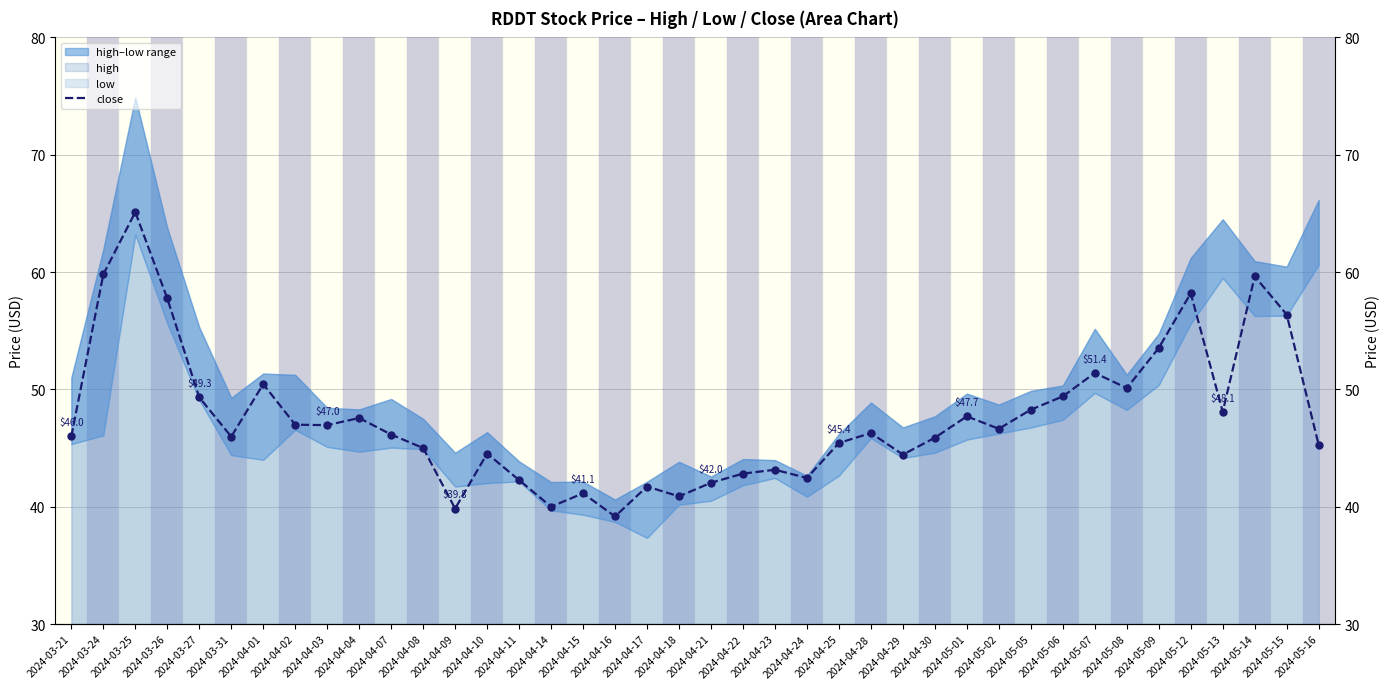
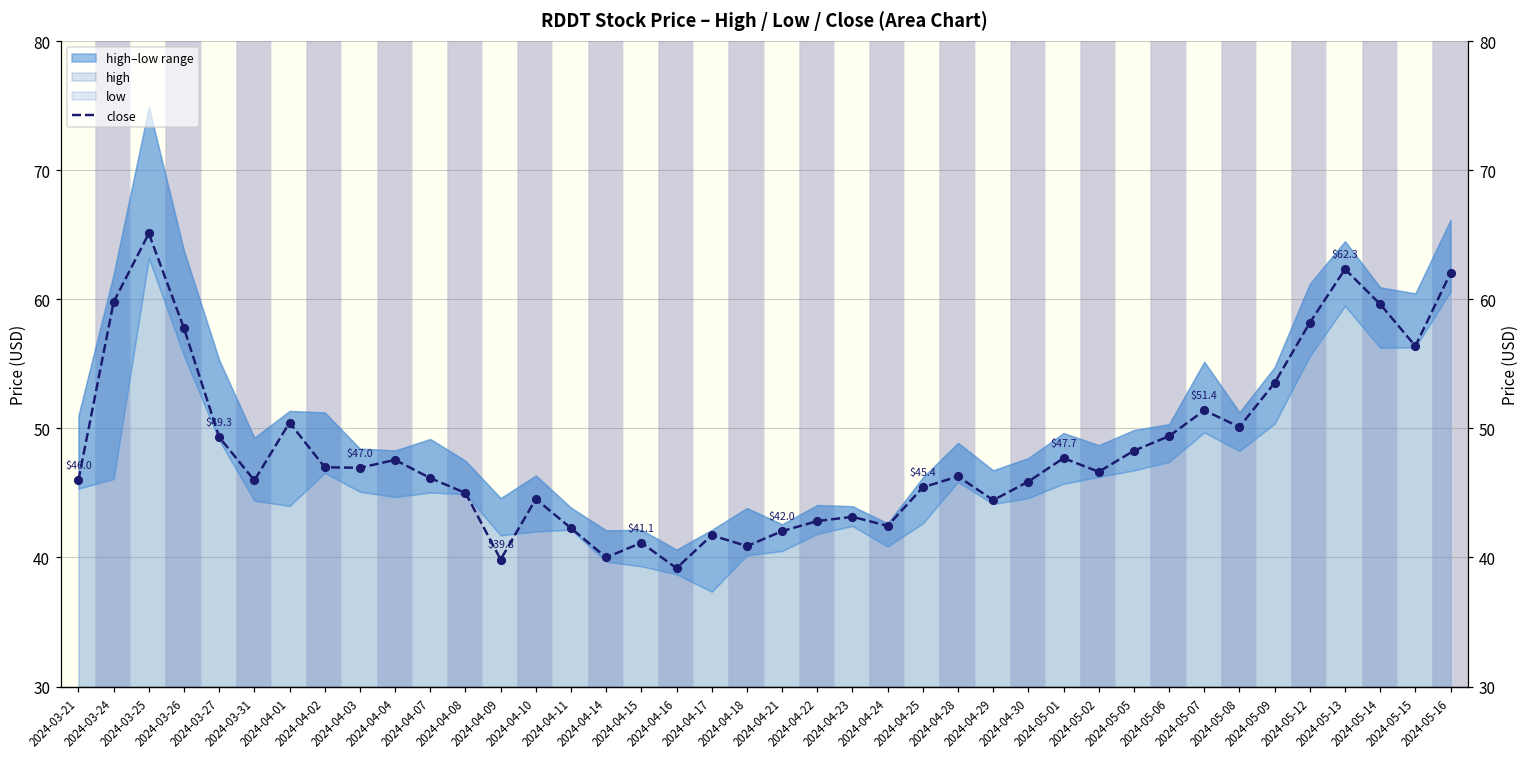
  {
    "close": {
      "2024-03-21": "$46.0",
      "2024-04-03": "$47.0",
      "2024-04-09": "$39.8",
      "2024-04-15": "$41.1",
      "2024-04-21": "$42.0",
      "2024-04-25": "$45.4",
      "2024-05-01": "$47.7",
      "2024-05-07": "$51.4",
-     "2024-05-13": "$48.1",
-     "2024-05-16": "45.3"
+     "2024-05-13": "$62.3",
+     "2024-05-16": "62.0"
    }
  }
